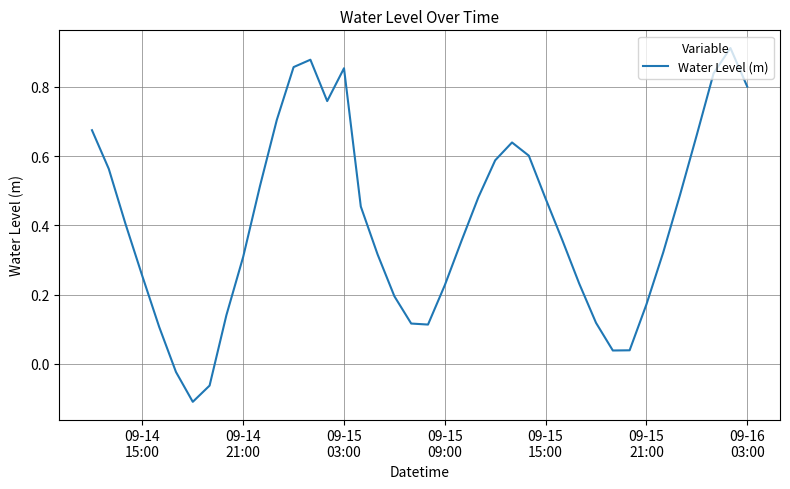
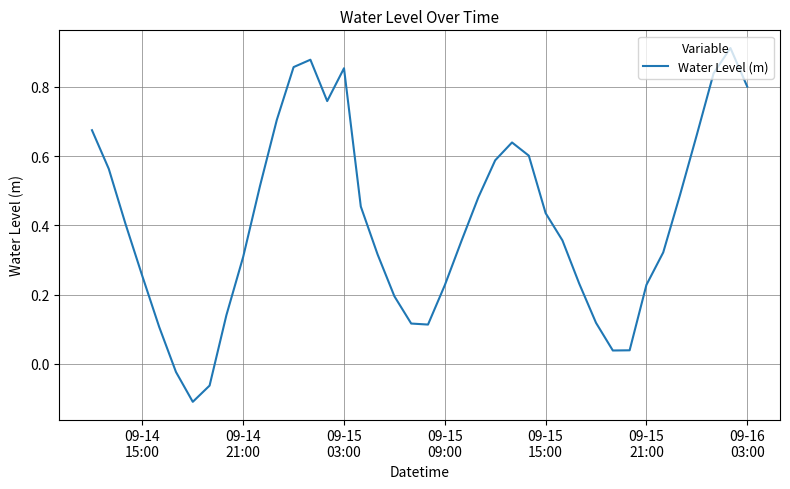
  {
    "09-14 15:00": 0.25,
    "09-14 21:00": 0.31,
    "09-15 03:00": 0.85,
    "09-15 09:00": 0.23,
-   "09-15 15:00": 0.48,
-   "09-15 21:00": 0.17,
+   "09-15 15:00": 0.44,
+   "09-15 21:00": 0.23,
    "09-16 03:00": 0.80
  }
